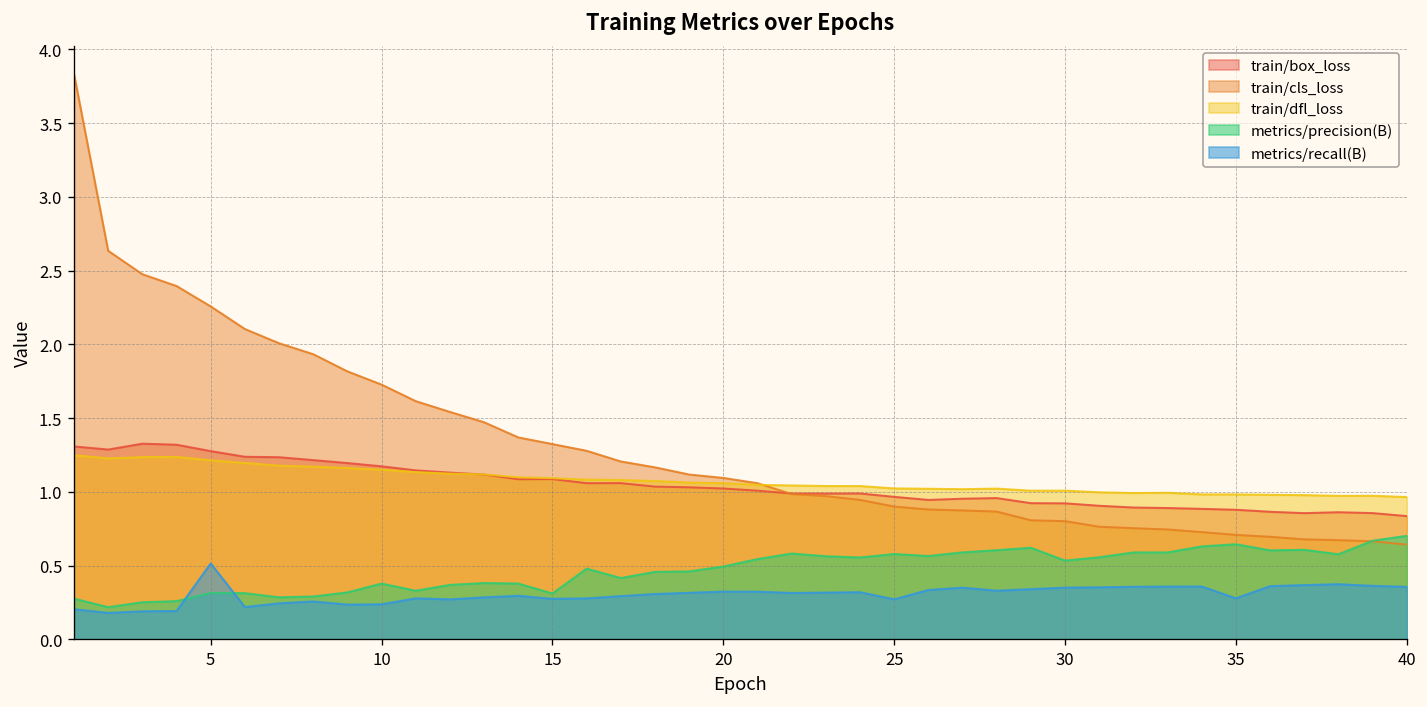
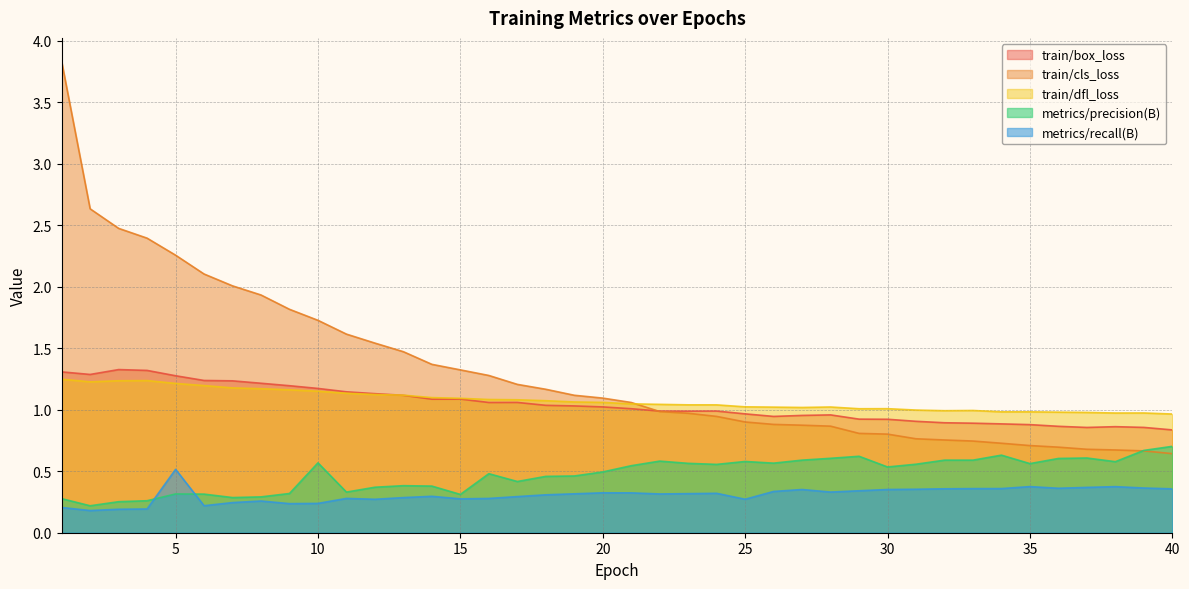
  {
    "metrics/precision(B)": {
      "5": 0.32,
-     "10": 0.38,
+     "10": 0.57,
      "15": 0.31,
      "20": 0.49,
      "25": 0.58,
      "30": 0.53,
-     "35": 0.65,
+     "35": 0.56,
      "40": 0.70
    },
    "metrics/recall(B)": {
      "5": 0.52,
      "10": 0.24,
      "15": 0.28,
      "20": 0.32,
      "25": 0.27,
      "30": 0.35,
-     "35": 0.28,
+     "35": 0.38,
      "40": 0.36
    }
  }
